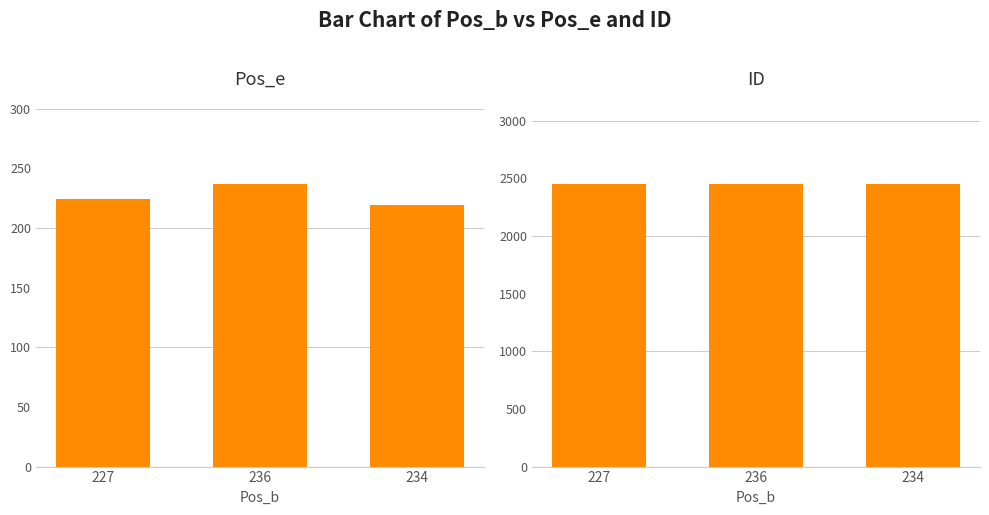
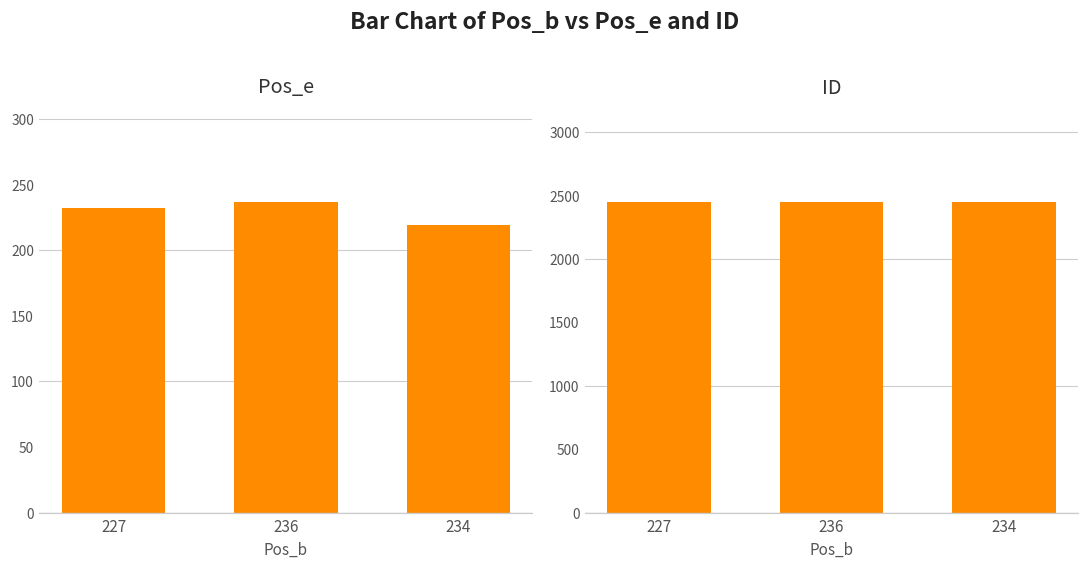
  {
    "Pos_e": {
-     "227": 224,
+     "227": 232,
      "236": 237,
      "234": 219
    },
    "ID": {
      "227": 2450,
      "236": 2450,
      "234": 2450
    }
  }
